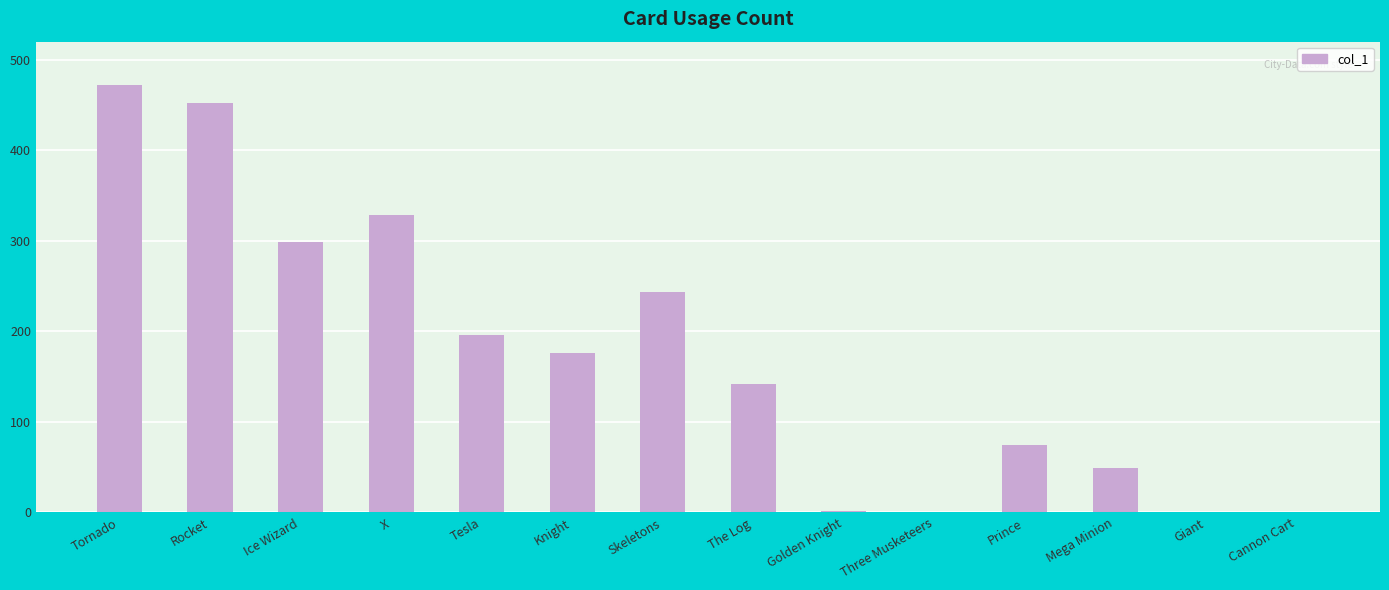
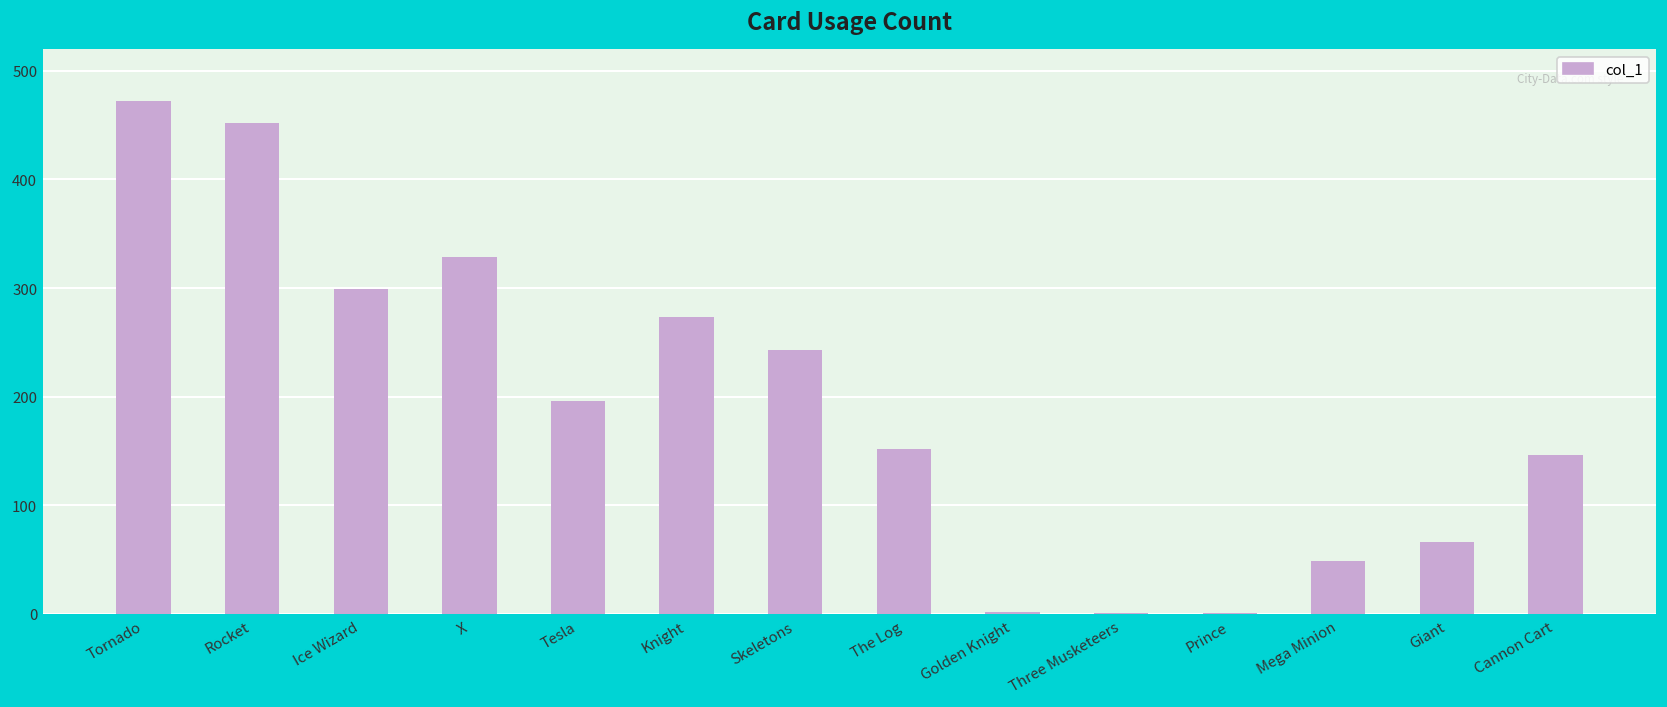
  {
    "Tornado": 470,
    "Rocket": 450,
    "Ice Wizard": 300,
    "X": 330,
    "Tesla": 200,
-   "Knight": 180,
+   "Knight": 270,
    "Skeletons": 240,
-   "The Log": 140,
-   "Prince": 70,
+   "The Log": 150,
+   "Prince": 0,
    "Mega Minion": 50,
-   "Giant": 0,
-   "Cannon Cart": 0
+   "Giant": 70,
+   "Cannon Cart": 150
  }
